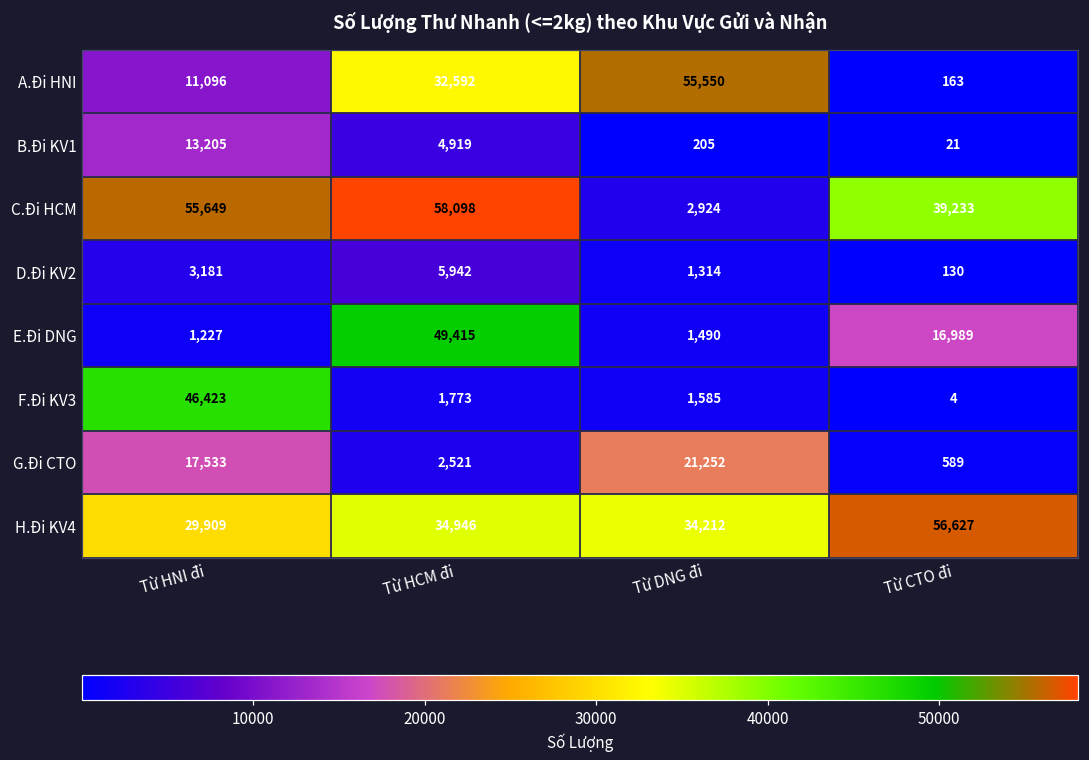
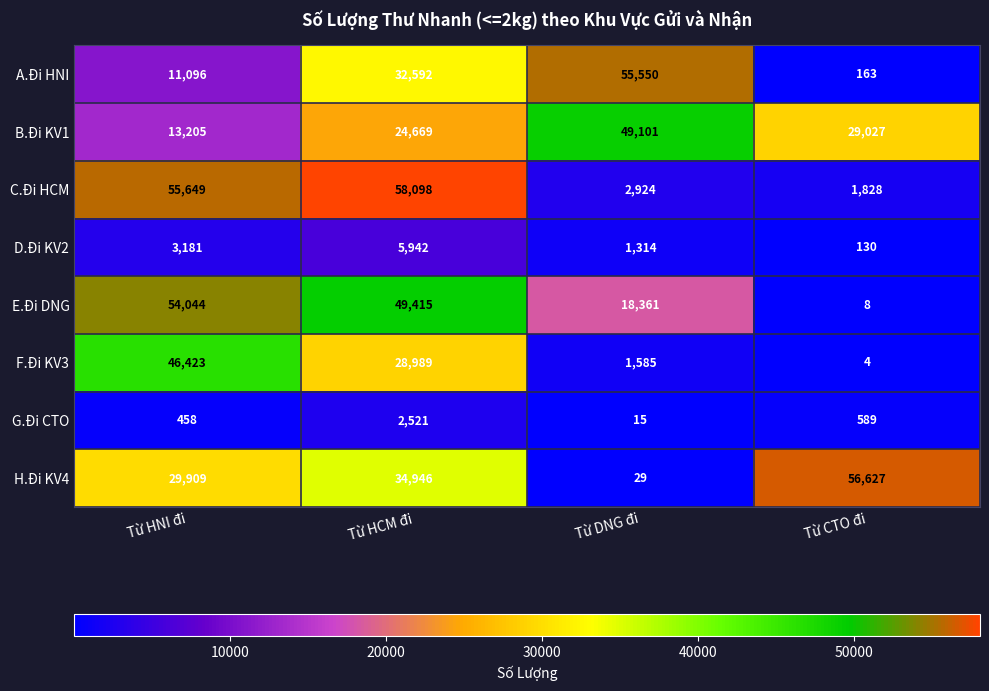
  {
    "A.Đi HNI": {
      "Từ HNI đi": "11,096",
      "Từ HCM đi": "32,592",
      "Từ DNG đi": "55,550",
      "Từ CTO đi": "163"
    },
    "B.Đi KV1": {
      "Từ HNI đi": "13,205",
-     "Từ HCM đi": "4,919",
-     "Từ DNG đi": "205",
-     "Từ CTO đi": "21"
+     "Từ HCM đi": "24,669",
+     "Từ DNG đi": "49,101",
+     "Từ CTO đi": "29,027"
    },
    "C.Đi HCM": {
      "Từ HNI đi": "55,649",
      "Từ HCM đi": "58,098",
      "Từ DNG đi": "2,924",
-     "Từ CTO đi": "39,233"
+     "Từ CTO đi": "1,828"
    },
    "D.Đi KV2": {
      "Từ HNI đi": "3,181",
      "Từ HCM đi": "5,942",
      "Từ DNG đi": "1,314",
      "Từ CTO đi": "130"
    },
    "E.Đi DNG": {
-     "Từ HNI đi": "1,227",
+     "Từ HNI đi": "54,044",
      "Từ HCM đi": "49,415",
-     "Từ DNG đi": "1,490",
-     "Từ CTO đi": "16,989"
+     "Từ DNG đi": "18,361",
+     "Từ CTO đi": "8"
    },
    "F.Đi KV3": {
      "Từ HNI đi": "46,423",
-     "Từ HCM đi": "1,773",
+     "Từ HCM đi": "28,989",
      "Từ DNG đi": "1,585",
      "Từ CTO đi": "4"
    },
    "G.Đi CTO": {
-     "Từ HNI đi": "17,533",
+     "Từ HNI đi": "458",
      "Từ HCM đi": "2,521",
-     "Từ DNG đi": "21,252",
+     "Từ DNG đi": "15",
      "Từ CTO đi": "589"
    },
    "H.Đi KV4": {
      "Từ HNI đi": "29,909",
      "Từ HCM đi": "34,946",
-     "Từ DNG đi": "34,212",
+     "Từ DNG đi": "29",
      "Từ CTO đi": "56,627"
    }
  }
